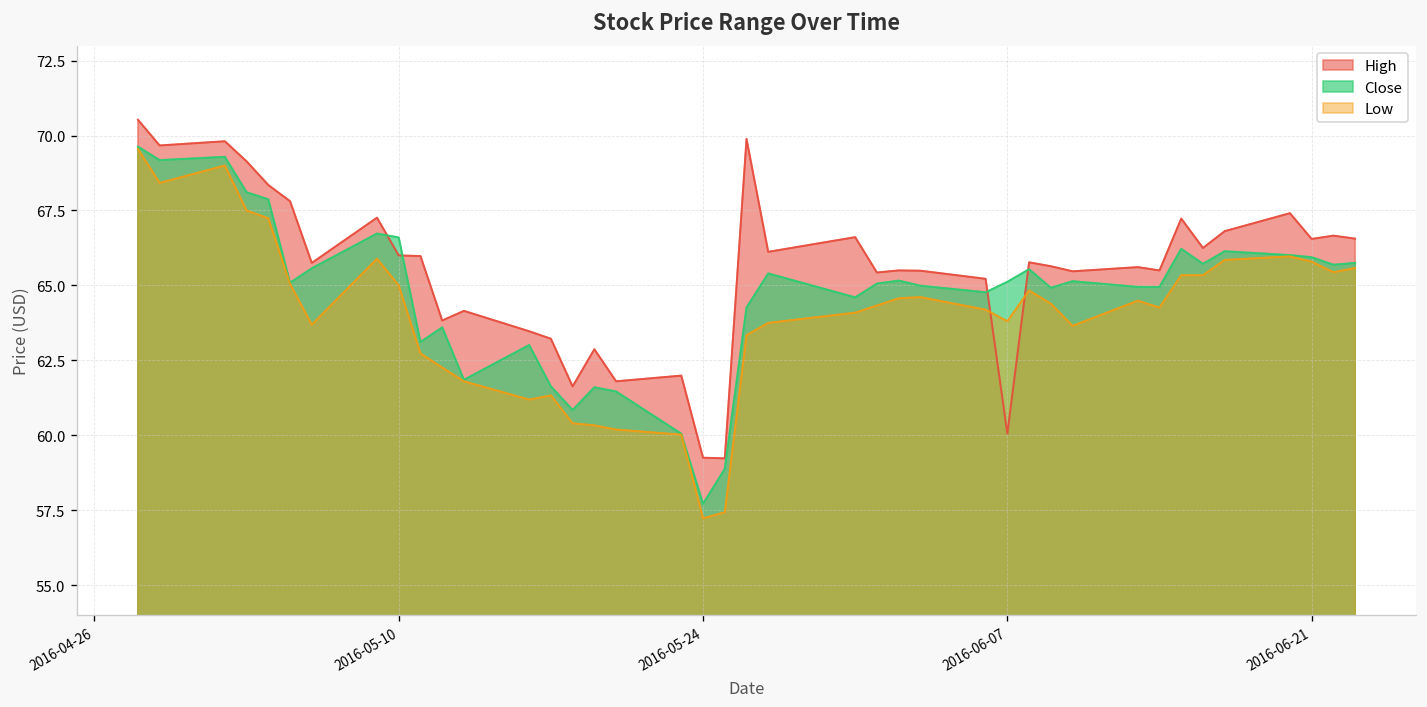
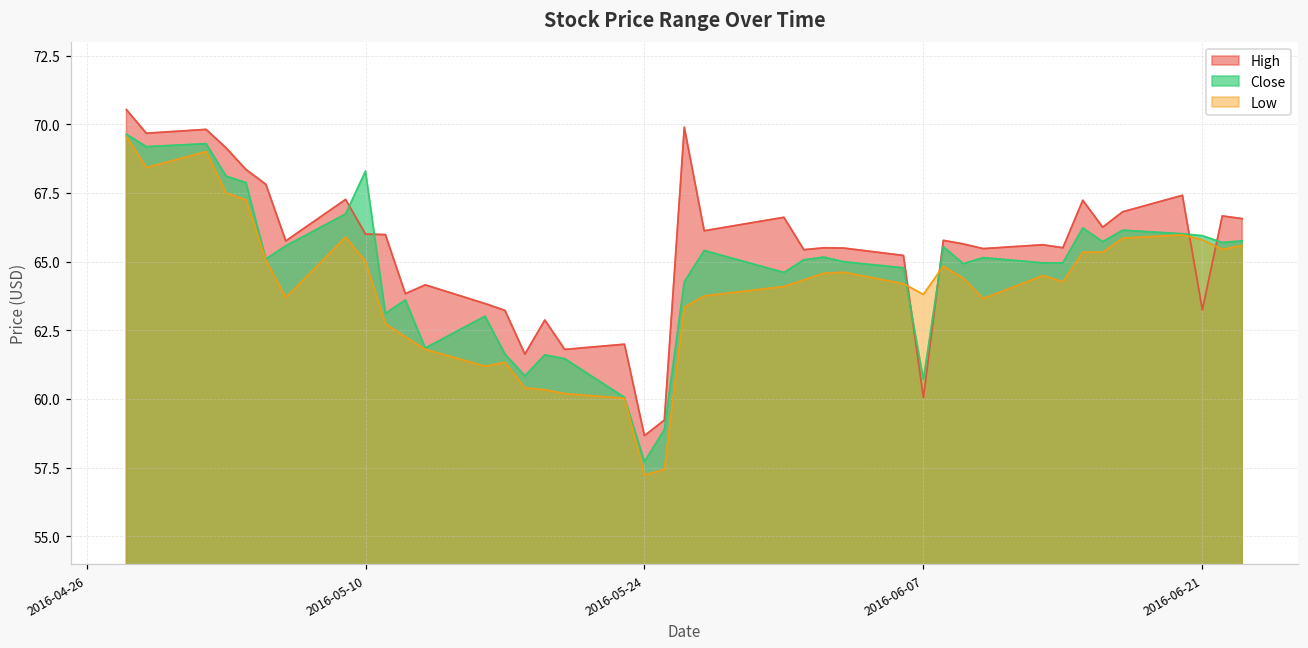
  {
    "High": {
      "2016-05-10": 66.0,
-     "2016-05-24": 59.3,
+     "2016-05-24": 58.7,
      "2016-06-07": 60.1,
-     "2016-06-21": 66.6
+     "2016-06-21": 63.2
    },
    "Close": {
-     "2016-05-10": 66.6,
+     "2016-05-10": 68.3,
      "2016-05-24": 57.7,
-     "2016-06-07": 65.1,
+     "2016-06-07": 60.7,
      "2016-06-21": 65.9
    },
    "Low": {
      "2016-05-10": 65.0,
      "2016-05-24": 57.2,
      "2016-06-07": 63.8,
      "2016-06-21": 65.8
    }
  }
